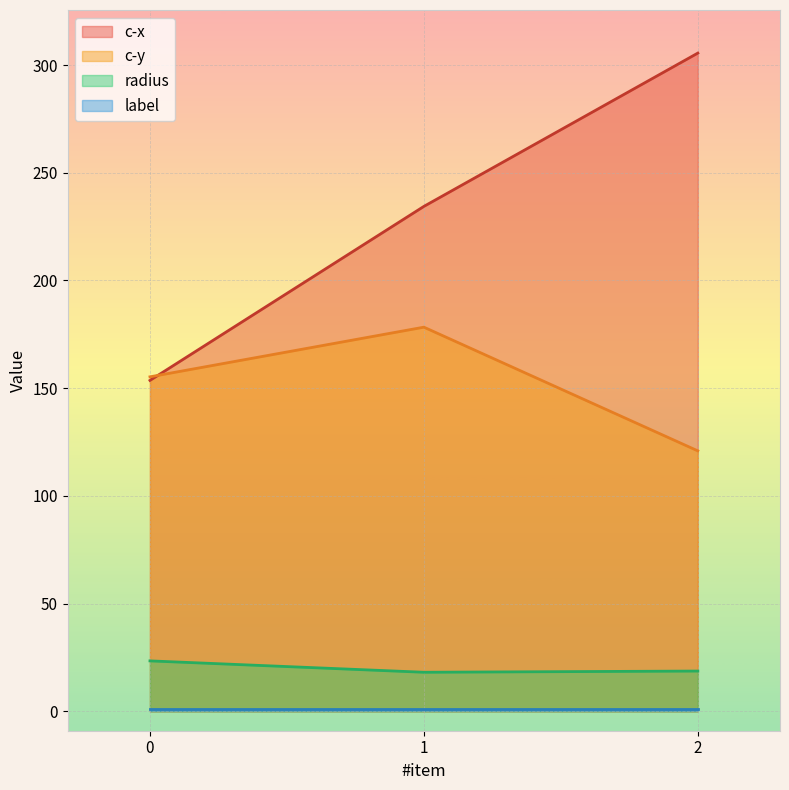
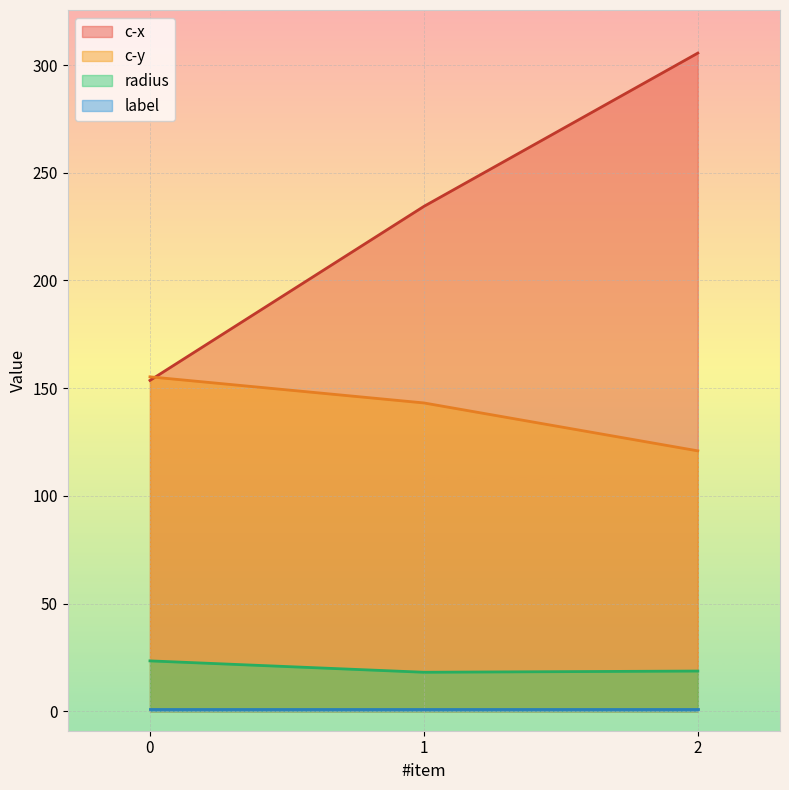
  {
    "c-x": {
      "0": 154,
      "1": 234,
      "2": 306
    },
    "c-y": {
      "0": 155,
-     "1": 178,
+     "1": 143,
      "2": 121
    },
    "radius": {
      "0": 23,
      "1": 18,
      "2": 19
    },
    "label": {
      "0": 1,
      "1": 1,
      "2": 1
    }
  }
